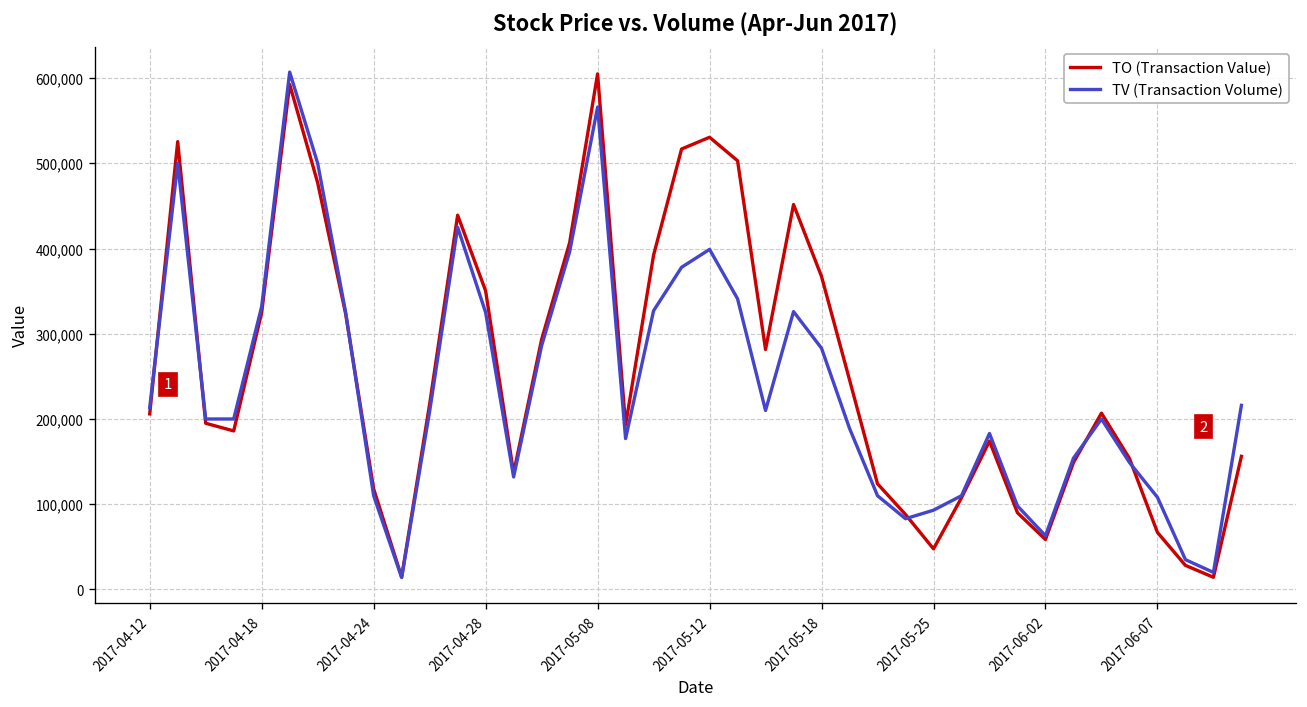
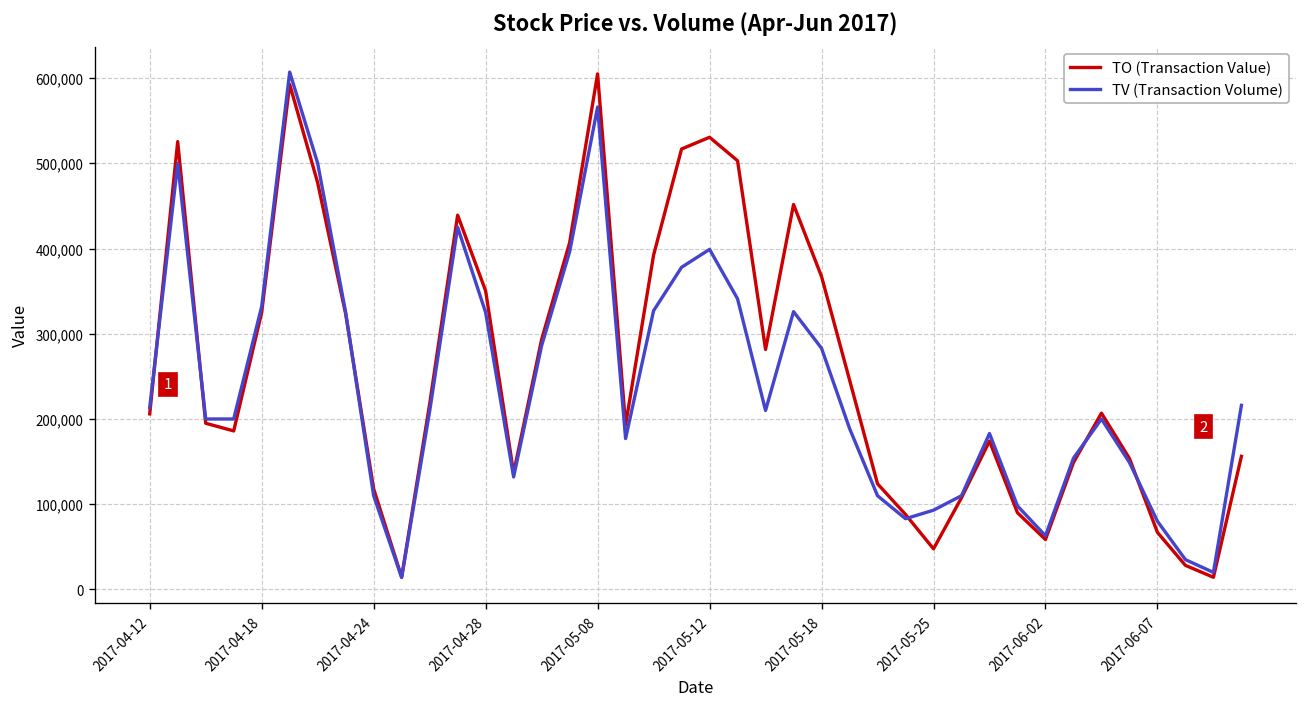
  {
    "TO (Transaction Value)": {
      "2017-04-12": "210,000",
      "2017-04-18": "330,000",
      "2017-04-24": "120,000",
      "2017-04-28": "350,000",
      "2017-05-08": "600,000",
      "2017-05-12": "530,000",
      "2017-05-18": "370,000",
      "2017-05-25": "50,000",
      "2017-06-02": "60,000",
      "2017-06-07": "70,000"
    },
    "TV (Transaction Volume)": {
      "2017-04-18": "330,000",
      "2017-04-24": "110,000",
      "2017-04-28": "330,000",
      "2017-05-08": "570,000",
      "2017-05-12": "400,000",
      "2017-05-18": "280,000",
      "2017-05-25": "90,000",
      "2017-06-02": "60,000",
-     "2017-06-07": "110,000"
+     "2017-06-07": "80,000"
    }
  }
